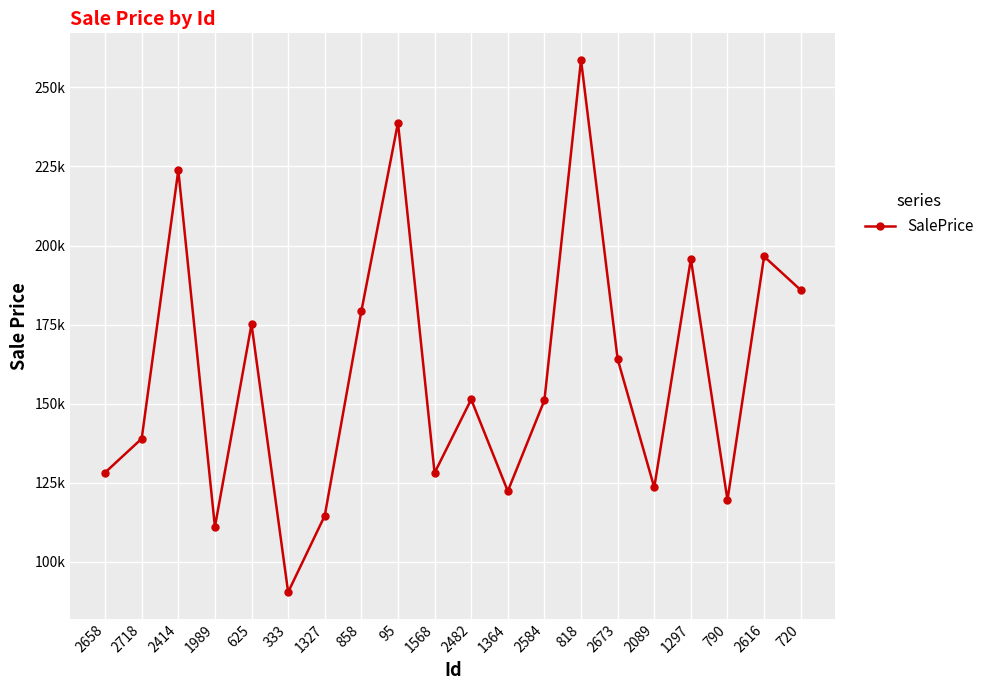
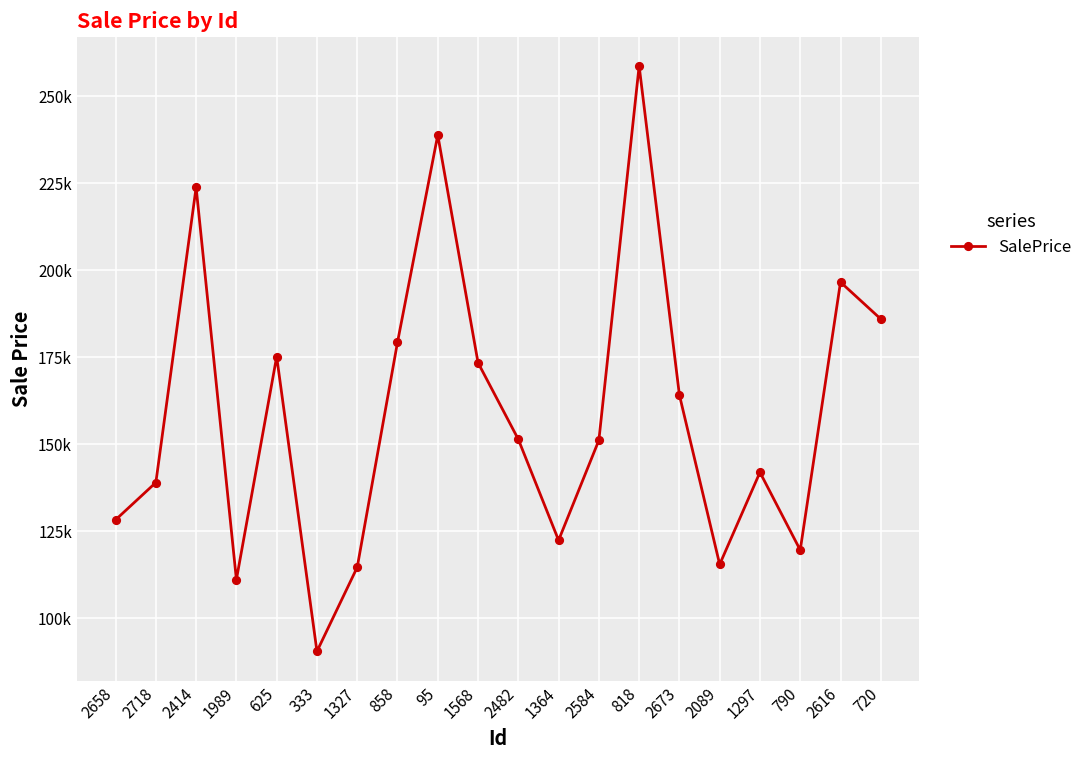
  {
    "2658": 128000,
    "2718": 139000,
    "2414": 224000,
    "1989": 111000,
    "625": 175000,
    "333": 90000,
    "1327": 115000,
    "858": 179000,
    "95": 239000,
-   "1568": 128000,
+   "1568": 173000,
    "2482": 151000,
    "1364": 122000,
    "2584": 151000,
    "818": 259000,
    "2673": 164000,
-   "2089": 124000,
-   "1297": 196000,
+   "2089": 115000,
+   "1297": 142000,
    "790": 120000,
    "2616": 197000,
    "720": 186000
  }
